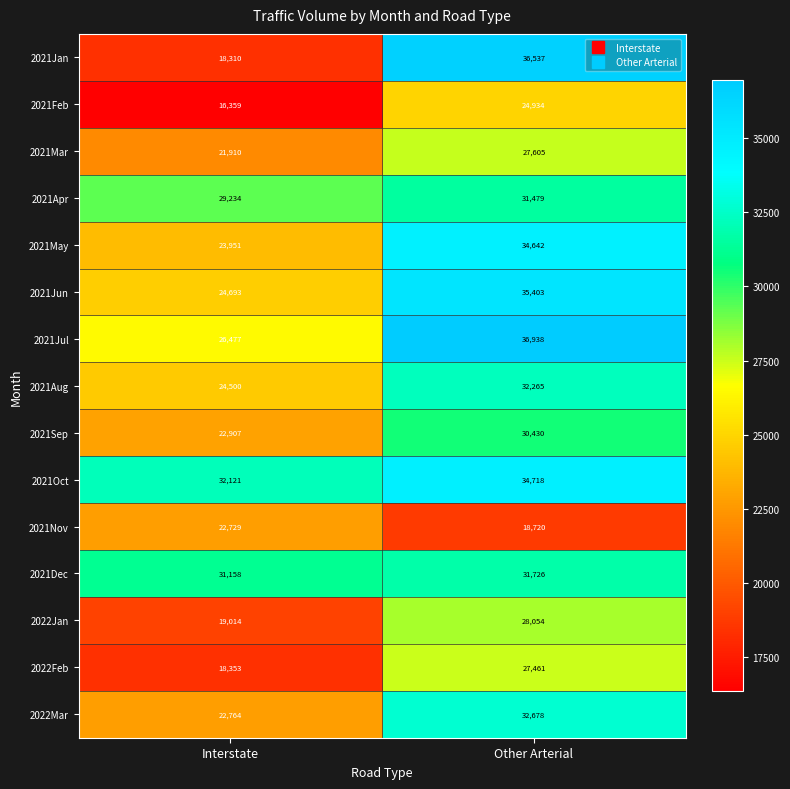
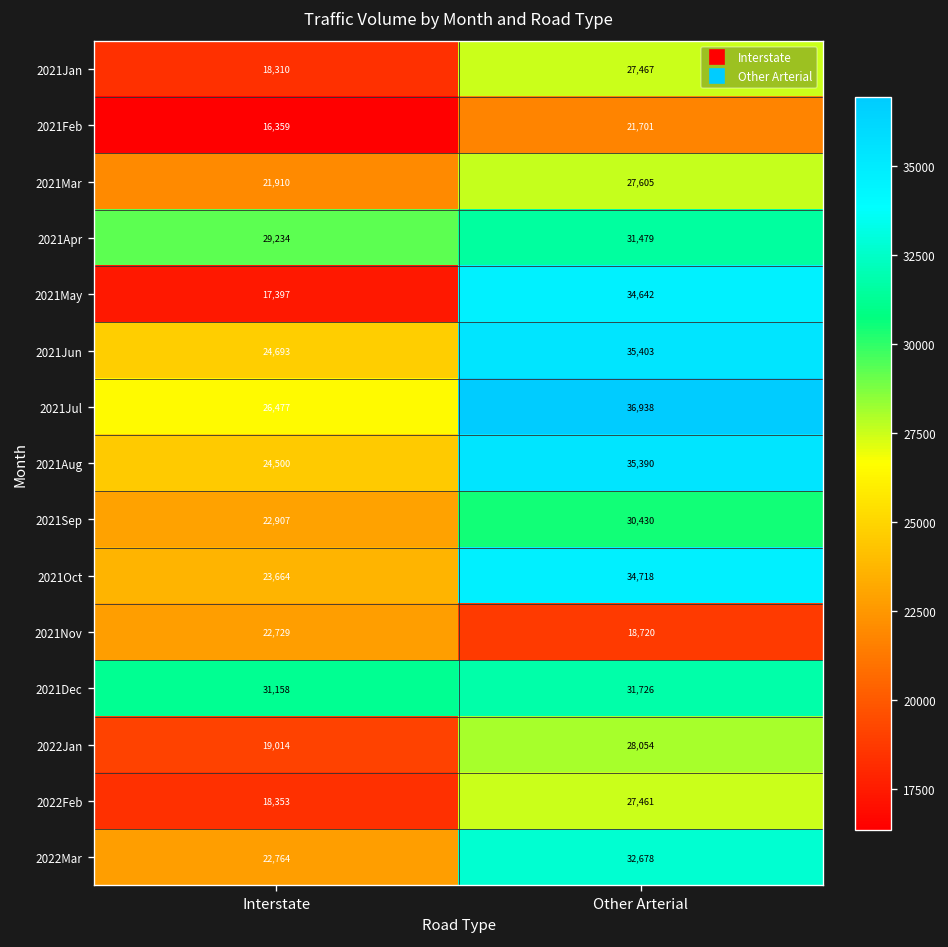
  {
    "2021Jan": {
      "Interstate": "18,310",
-     "Other Arterial": "36,537"
+     "Other Arterial": "27,467"
    },
    "2021Feb": {
      "Interstate": "16,359",
-     "Other Arterial": "24,934"
+     "Other Arterial": "21,701"
    },
    "2021Mar": {
      "Interstate": "21,910",
      "Other Arterial": "27,605"
    },
    "2021Apr": {
      "Interstate": "29,234",
      "Other Arterial": "31,479"
    },
    "2021May": {
-     "Interstate": "23,951",
+     "Interstate": "17,397",
      "Other Arterial": "34,642"
    },
    "2021Jun": {
      "Interstate": "24,693",
      "Other Arterial": "35,403"
    },
    "2021Jul": {
      "Interstate": "26,477",
      "Other Arterial": "36,938"
    },
    "2021Aug": {
      "Interstate": "24,500",
-     "Other Arterial": "32,265"
+     "Other Arterial": "35,390"
    },
    "2021Sep": {
      "Interstate": "22,907",
      "Other Arterial": "30,430"
    },
    "2021Oct": {
-     "Interstate": "32,121",
+     "Interstate": "23,664",
      "Other Arterial": "34,718"
    },
    "2021Nov": {
      "Interstate": "22,729",
      "Other Arterial": "18,720"
    },
    "2021Dec": {
      "Interstate": "31,158",
      "Other Arterial": "31,726"
    },
    "2022Jan": {
      "Interstate": "19,014",
      "Other Arterial": "28,054"
    },
    "2022Feb": {
      "Interstate": "18,353",
      "Other Arterial": "27,461"
    },
    "2022Mar": {
      "Interstate": "22,764",
      "Other Arterial": "32,678"
    }
  }
